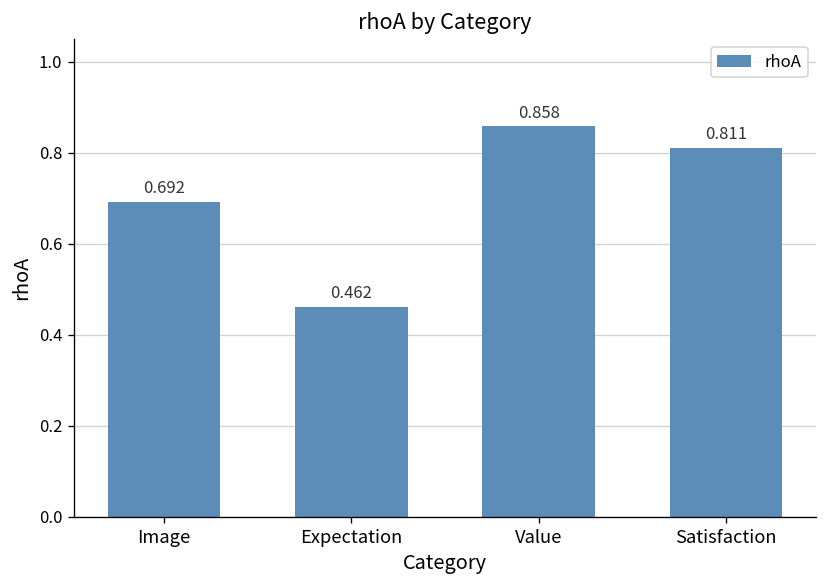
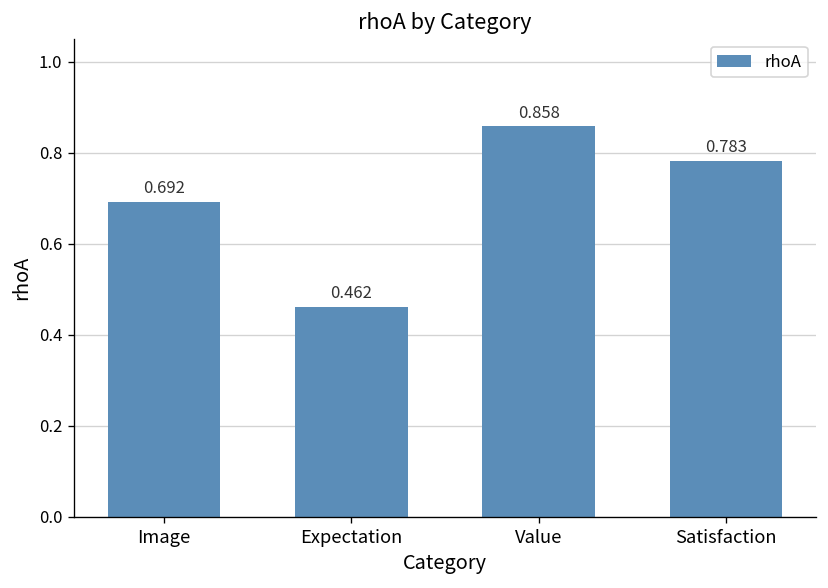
  {
    "Image": 0.692,
    "Expectation": 0.462,
    "Value": 0.858,
-   "Satisfaction": 0.811
+   "Satisfaction": 0.783
  }
